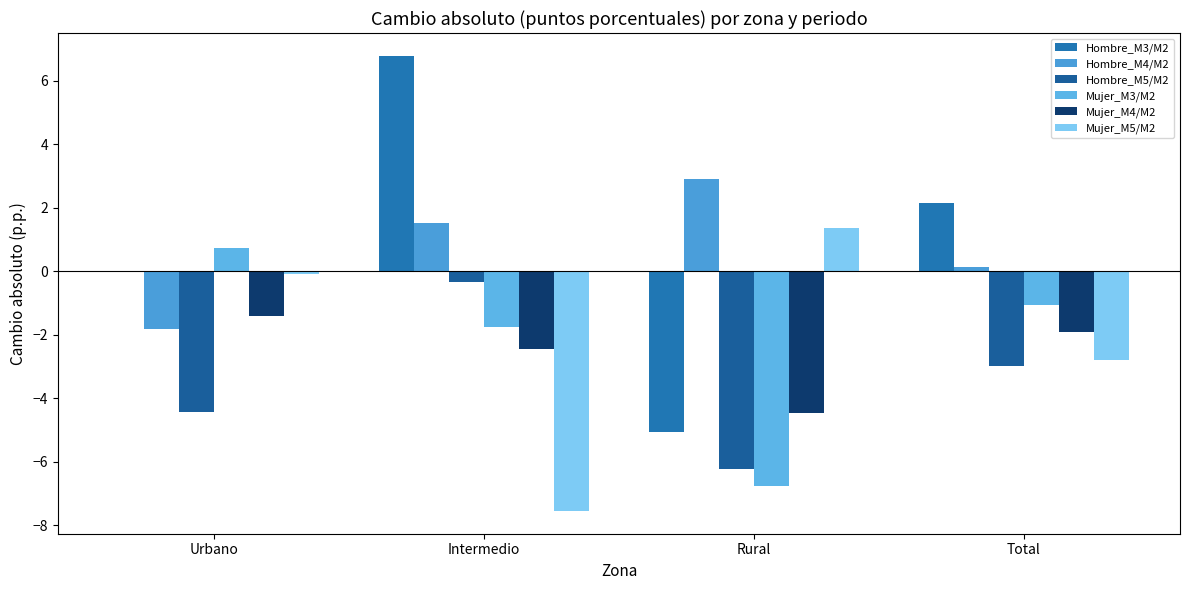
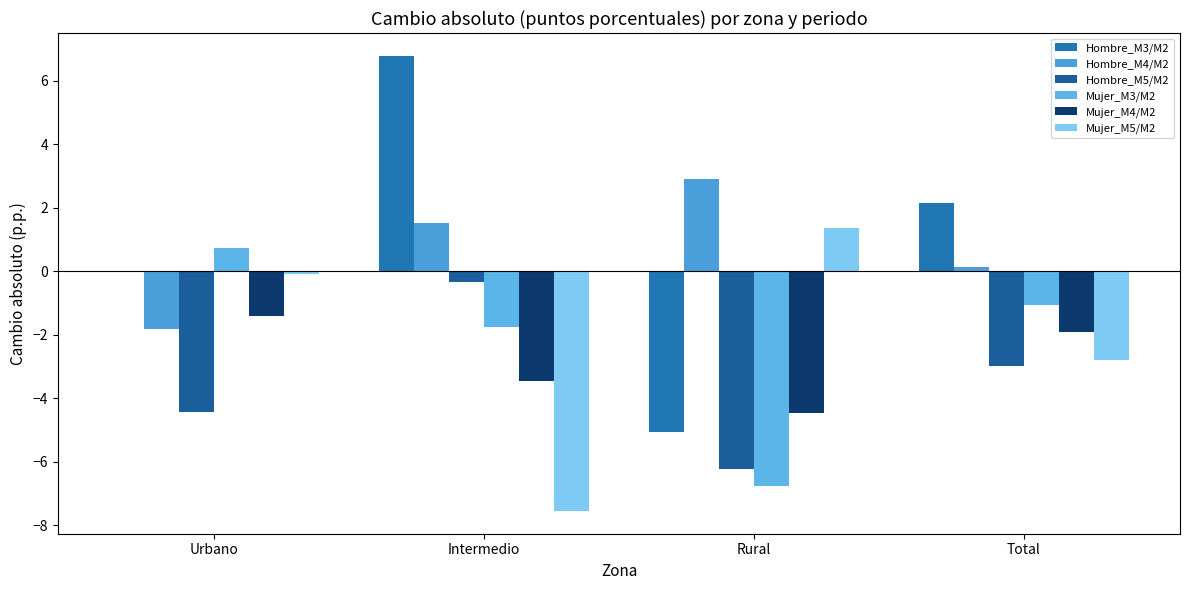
  {
    "Mujer_M4/M2": {
      "Urbano": -1.4,
-     "Intermedio": -2.5,
+     "Intermedio": -3.4,
      "Rural": -4.5,
      "Total": -1.9
    }
  }
